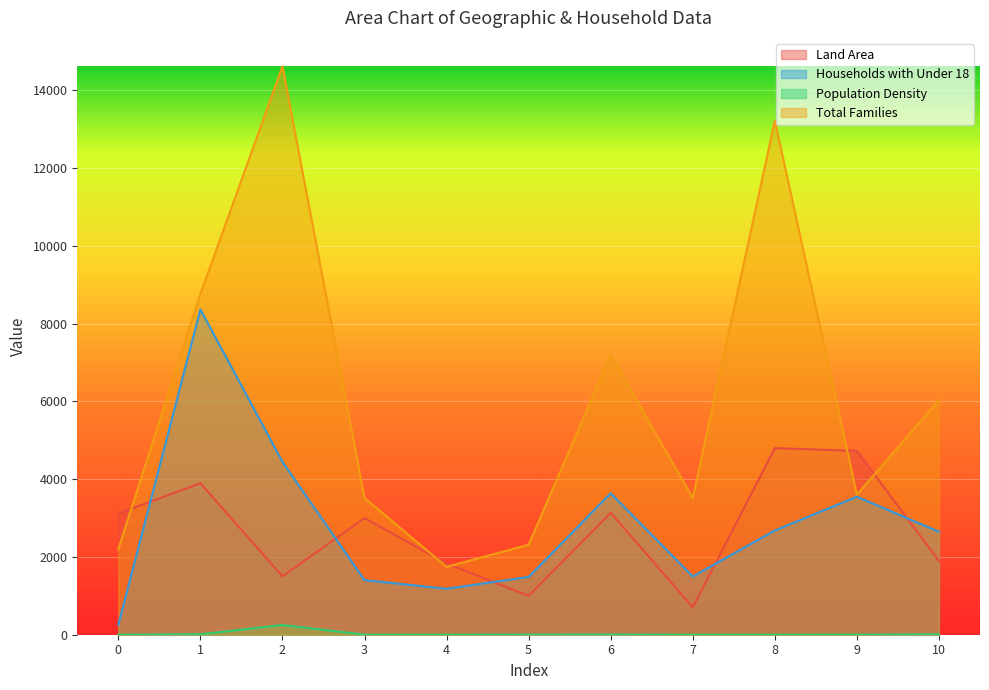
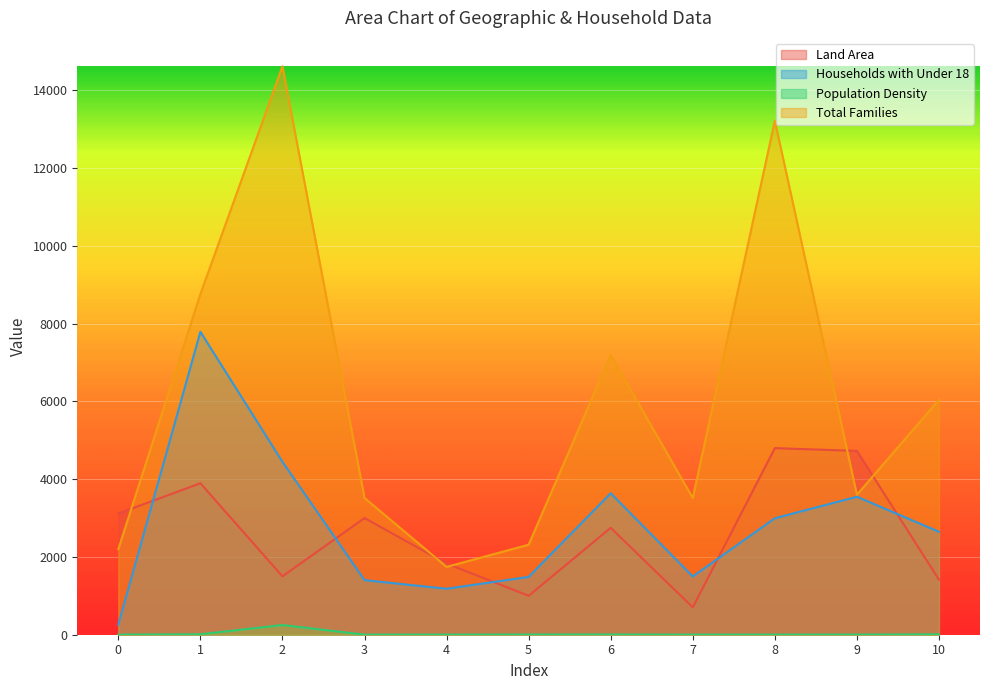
  {
    "Land Area": {
      "0": 3100,
      "1": 3900,
      "2": 1500,
      "3": 3000,
      "4": 1800,
      "5": 1000,
-     "6": 3100,
+     "6": 2700,
      "7": 700,
      "8": 4800,
      "9": 4700,
-     "10": 1900
+     "10": 1400
    },
    "Households with Under 18": {
      "0": 300,
-     "1": 8400,
+     "1": 7800,
      "2": 4400,
      "3": 1400,
      "4": 1200,
      "5": 1500,
      "6": 3600,
      "7": 1500,
-     "8": 2700,
+     "8": 3000,
      "10": 2600
    },
    "Population Density": {
      "0": 0,
      "1": 0,
      "2": 200,
      "3": 0,
      "4": 0,
      "5": 0,
      "6": 0,
      "7": 0,
      "8": 0,
      "9": 0,
      "10": 0
    },
    "Total Families": {
      "0": 2200,
      "1": 8800,
      "2": 14600,
      "3": 3500,
      "4": 1700,
      "5": 2300,
      "6": 7200,
      "7": 3500,
      "8": 13200,
      "10": 6000
    }
  }
